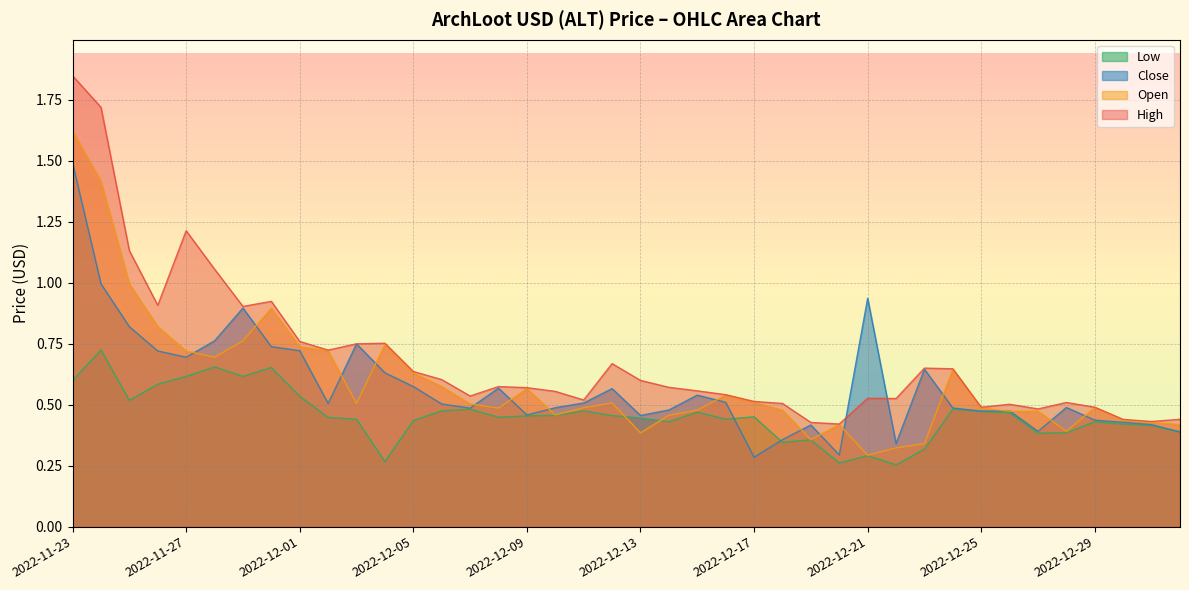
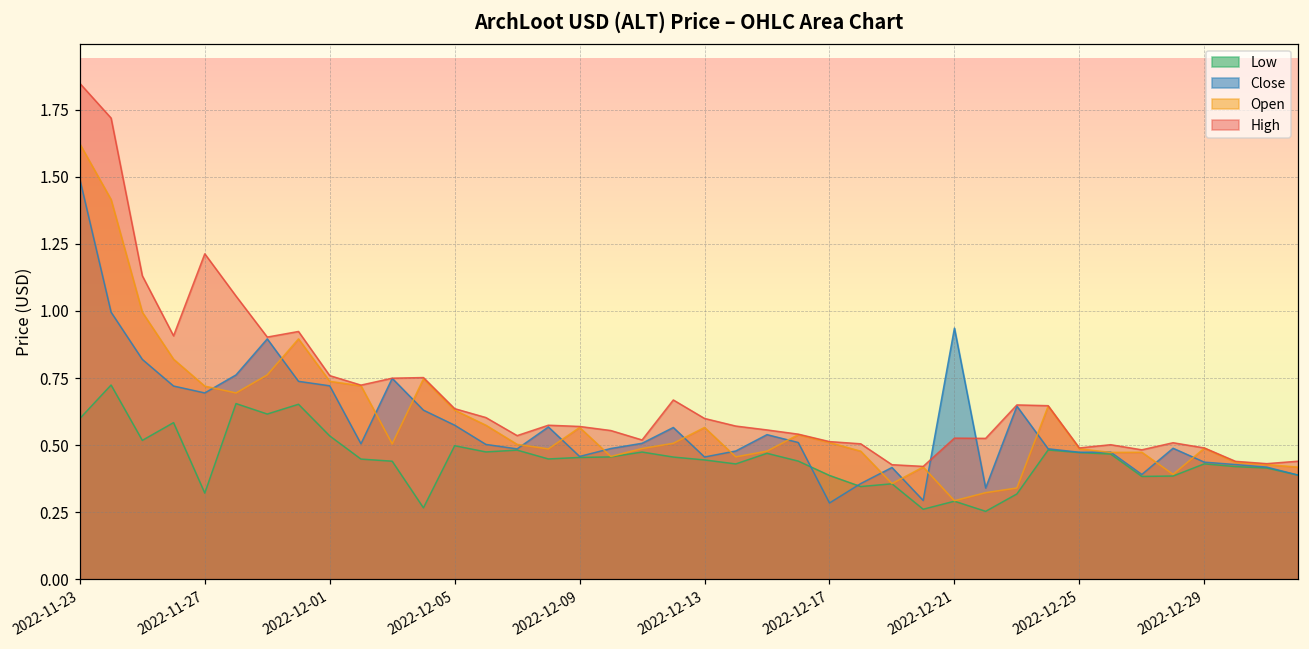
  {
    "Low": {
      "2022-11-23": 0.60,
-     "2022-11-27": 0.62,
+     "2022-11-27": 0.32,
      "2022-12-01": 0.53,
-     "2022-12-05": 0.43,
+     "2022-12-05": 0.50,
      "2022-12-13": 0.44,
-     "2022-12-17": 0.45
+     "2022-12-17": 0.39
    },
    "Close": {
      "2022-11-23": 1.49,
      "2022-11-27": 0.69,
      "2022-12-01": 0.72,
      "2022-12-05": 0.57,
      "2022-12-13": 0.46,
      "2022-12-17": 0.28,
      "2022-12-21": 0.94
    },
    "Open": {
      "2022-11-23": 1.62,
      "2022-11-27": 0.72,
      "2022-12-01": 0.74,
-     "2022-12-13": 0.38
+     "2022-12-13": 0.57
    },
    "High": {
      "2022-11-23": 1.85,
      "2022-11-27": 1.21,
      "2022-12-01": 0.76,
      "2022-12-13": 0.60,
      "2022-12-21": 0.53
    }
  }
